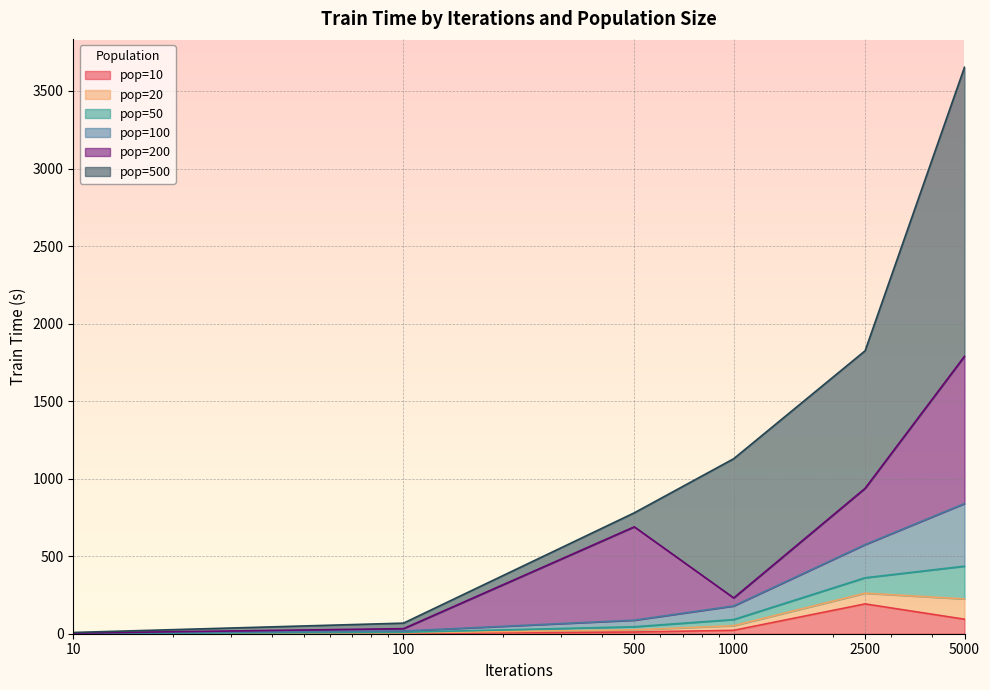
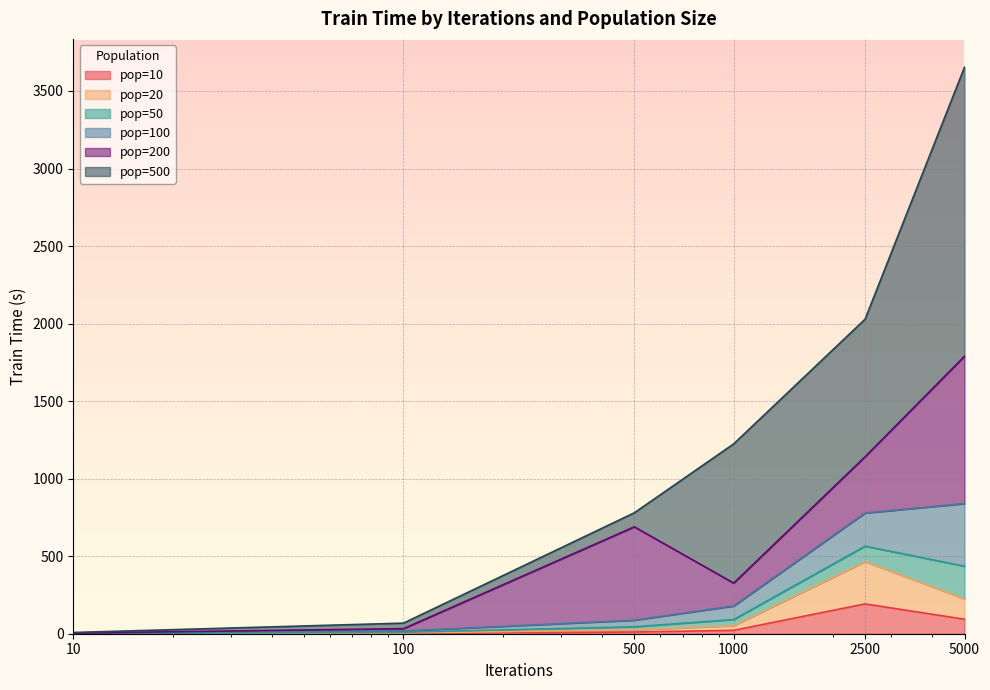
  {
    "pop=10": {
      "1000": 20,
      "2500": 190,
      "5000": 90
    },
    "pop=20": {
      "1000": 30,
-     "2500": 70,
+     "2500": 270,
      "5000": 130
    },
    "pop=200": {
      "500": 600,
-     "1000": 50,
+     "1000": 150,
      "2500": 360,
      "5000": 950
    },
    "pop=500": {
      "100": 40,
      "500": 90,
      "1000": 900,
      "2500": 890,
      "5000": 1860
    }
  }
